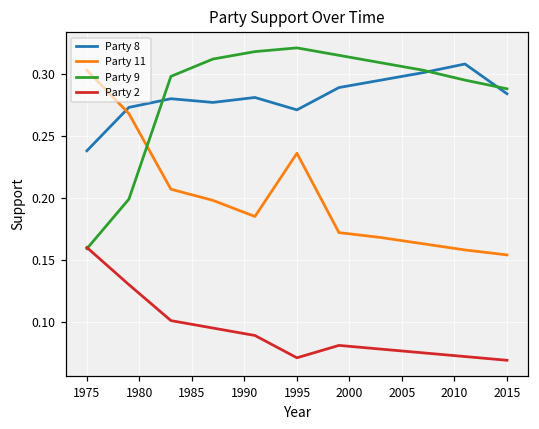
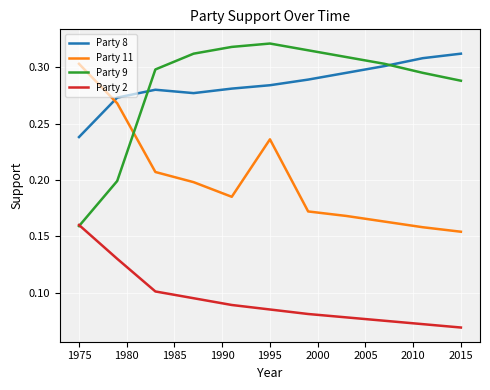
  {
    "Party 8": {
      "1975": 0.238,
-     "1995": 0.271,
-     "2015": 0.284
+     "1995": 0.284,
+     "2015": 0.312
    },
    "Party 11": {
      "1995": 0.236,
      "2015": 0.154
    },
    "Party 9": {
      "1995": 0.321,
      "2015": 0.288
    },
    "Party 2": {
-     "1995": 0.071,
+     "1995": 0.085,
      "2015": 0.069
    }
  }
